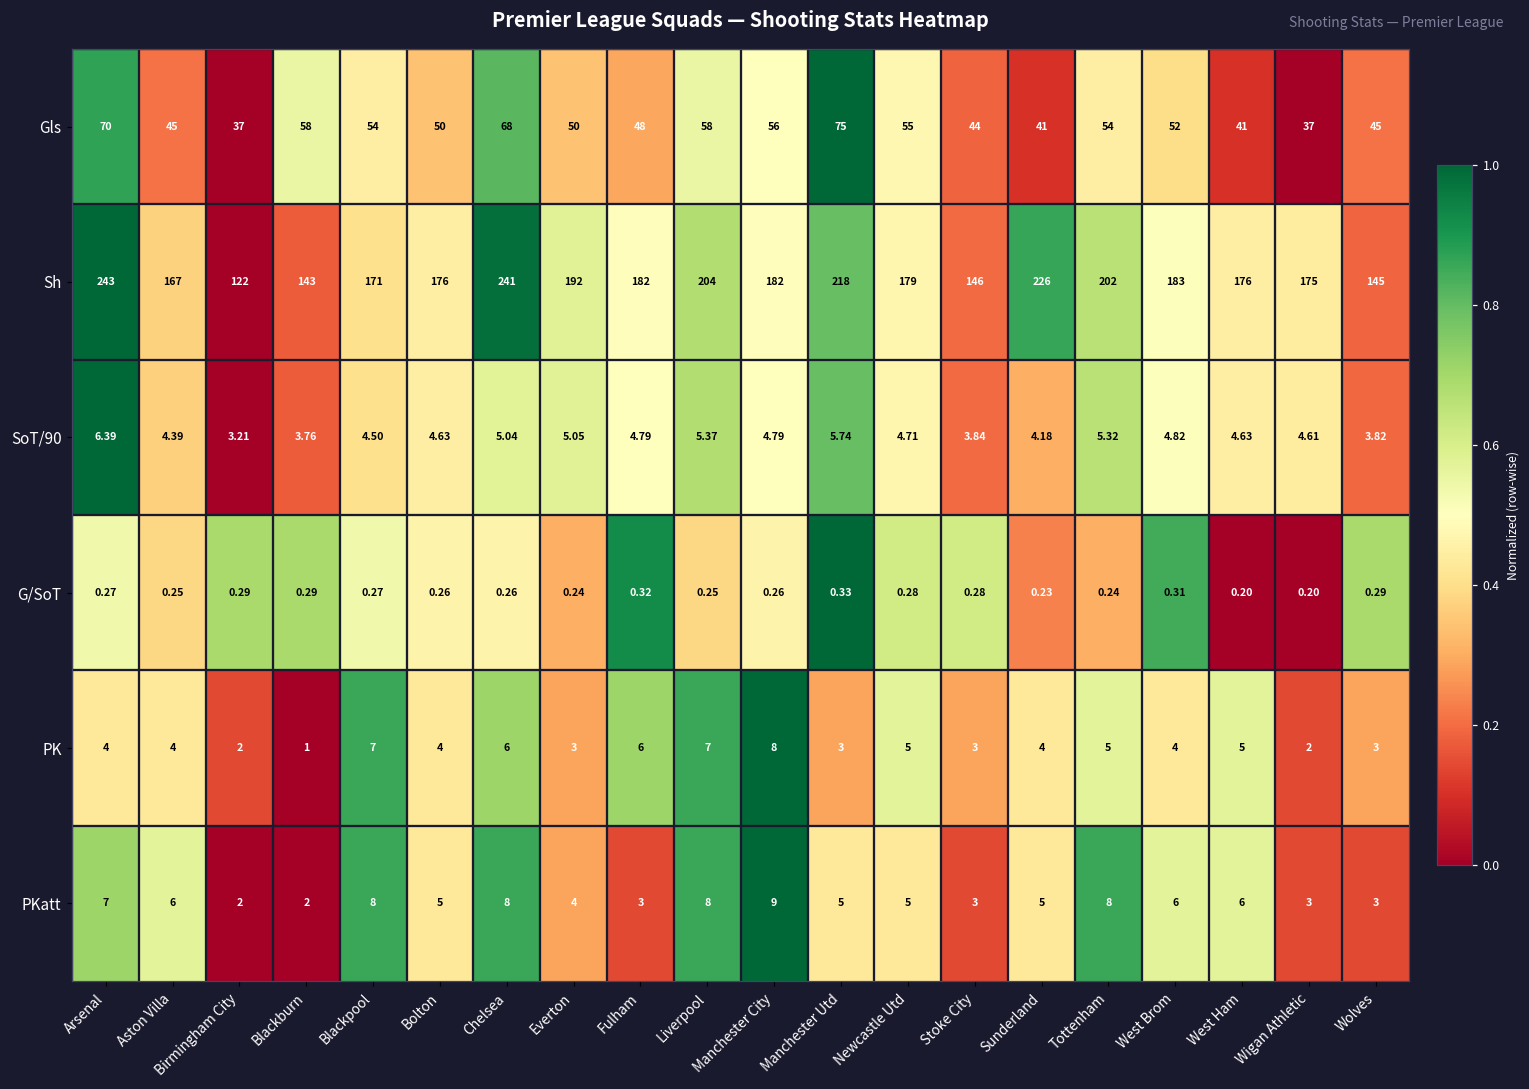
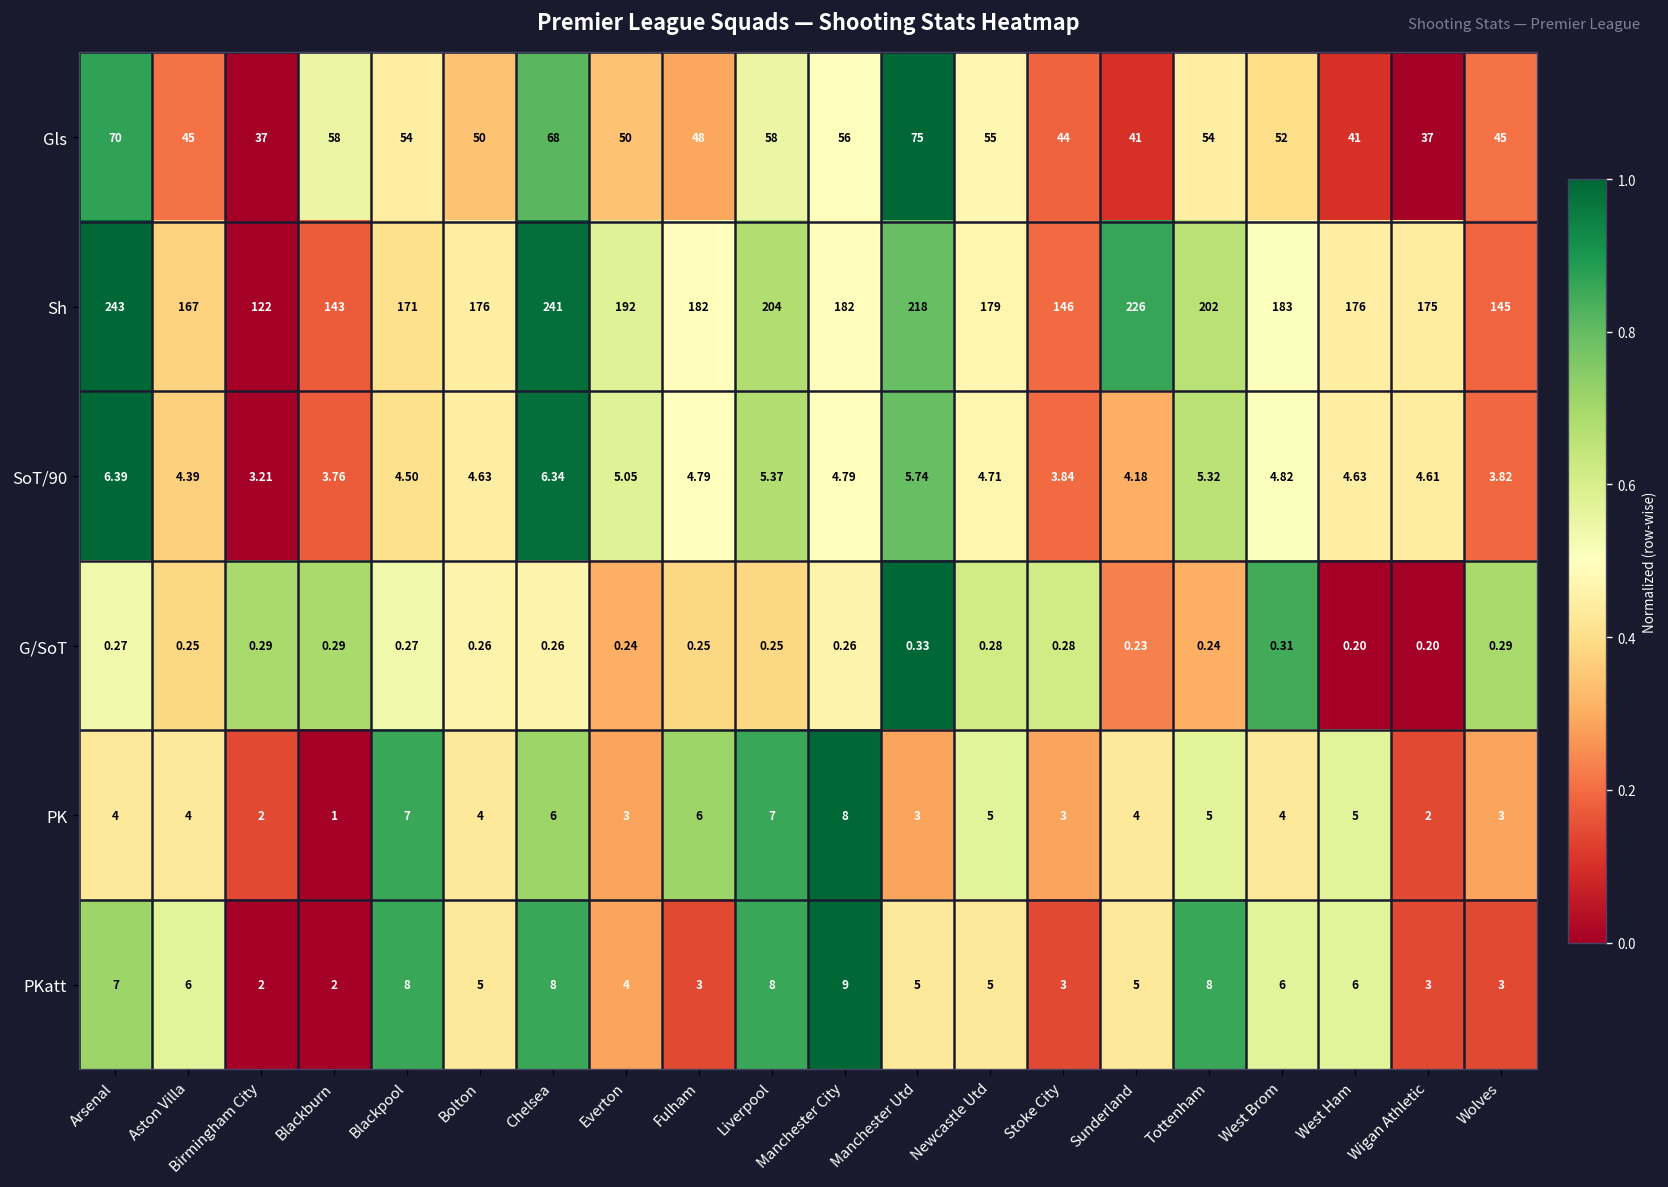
  {
    "Gls": {
      "Arsenal": 70,
      "Aston Villa": 45,
      "Birmingham City": 37,
      "Blackburn": 58,
      "Blackpool": 54,
      "Bolton": 50,
      "Chelsea": 68,
      "Everton": 50,
      "Fulham": 48,
      "Liverpool": 58,
      "Manchester City": 56,
      "Manchester Utd": 75,
      "Newcastle Utd": 55,
      "Stoke City": 44,
      "Sunderland": 41,
      "Tottenham": 54,
      "West Brom": 52,
      "West Ham": 41,
      "Wigan Athletic": 37,
      "Wolves": 45
    },
    "Sh": {
      "Arsenal": 243,
      "Aston Villa": 167,
      "Birmingham City": 122,
      "Blackburn": 143,
      "Blackpool": 171,
      "Bolton": 176,
      "Chelsea": 241,
      "Everton": 192,
      "Fulham": 182,
      "Liverpool": 204,
      "Manchester City": 182,
      "Manchester Utd": 218,
      "Newcastle Utd": 179,
      "Stoke City": 146,
      "Sunderland": 226,
      "Tottenham": 202,
      "West Brom": 183,
      "West Ham": 176,
      "Wigan Athletic": 175,
      "Wolves": 145
    },
    "SoT/90": {
      "Arsenal": 6.39,
      "Aston Villa": 4.39,
      "Birmingham City": 3.21,
      "Blackburn": 3.76,
      "Blackpool": 4.50,
      "Bolton": 4.63,
-     "Chelsea": 5.04,
+     "Chelsea": 6.34,
      "Everton": 5.05,
      "Fulham": 4.79,
      "Liverpool": 5.37,
      "Manchester City": 4.79,
      "Manchester Utd": 5.74,
      "Newcastle Utd": 4.71,
      "Stoke City": 3.84,
      "Sunderland": 4.18,
      "Tottenham": 5.32,
      "West Brom": 4.82,
      "West Ham": 4.63,
      "Wigan Athletic": 4.61,
      "Wolves": 3.82
    },
    "G/SoT": {
      "Arsenal": 0.27,
      "Aston Villa": 0.25,
      "Birmingham City": 0.29,
      "Blackburn": 0.29,
      "Blackpool": 0.27,
      "Bolton": 0.26,
      "Chelsea": 0.26,
      "Everton": 0.24,
-     "Fulham": 0.32,
+     "Fulham": 0.25,
      "Liverpool": 0.25,
      "Manchester City": 0.26,
      "Manchester Utd": 0.33,
      "Newcastle Utd": 0.28,
      "Stoke City": 0.28,
      "Sunderland": 0.23,
      "Tottenham": 0.24,
      "West Brom": 0.31,
      "West Ham": 0.20,
      "Wigan Athletic": 0.20,
      "Wolves": 0.29
    },
    "PK": {
      "Arsenal": 4,
      "Aston Villa": 4,
      "Birmingham City": 2,
      "Blackburn": 1,
      "Blackpool": 7,
      "Bolton": 4,
      "Chelsea": 6,
      "Everton": 3,
      "Fulham": 6,
      "Liverpool": 7,
      "Manchester City": 8,
      "Manchester Utd": 3,
      "Newcastle Utd": 5,
      "Stoke City": 3,
      "Sunderland": 4,
      "Tottenham": 5,
      "West Brom": 4,
      "West Ham": 5,
      "Wigan Athletic": 2,
      "Wolves": 3
    },
    "PKatt": {
      "Arsenal": 7,
      "Aston Villa": 6,
      "Birmingham City": 2,
      "Blackburn": 2,
      "Blackpool": 8,
      "Bolton": 5,
      "Chelsea": 8,
      "Everton": 4,
      "Fulham": 3,
      "Liverpool": 8,
      "Manchester City": 9,
      "Manchester Utd": 5,
      "Newcastle Utd": 5,
      "Stoke City": 3,
      "Sunderland": 5,
      "Tottenham": 8,
      "West Brom": 6,
      "West Ham": 6,
      "Wigan Athletic": 3,
      "Wolves": 3
    }
  }
